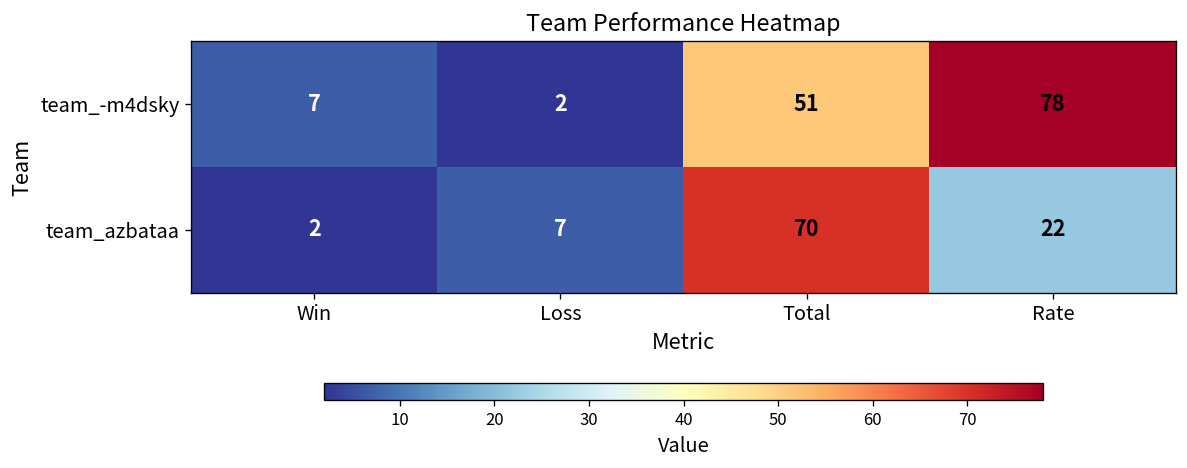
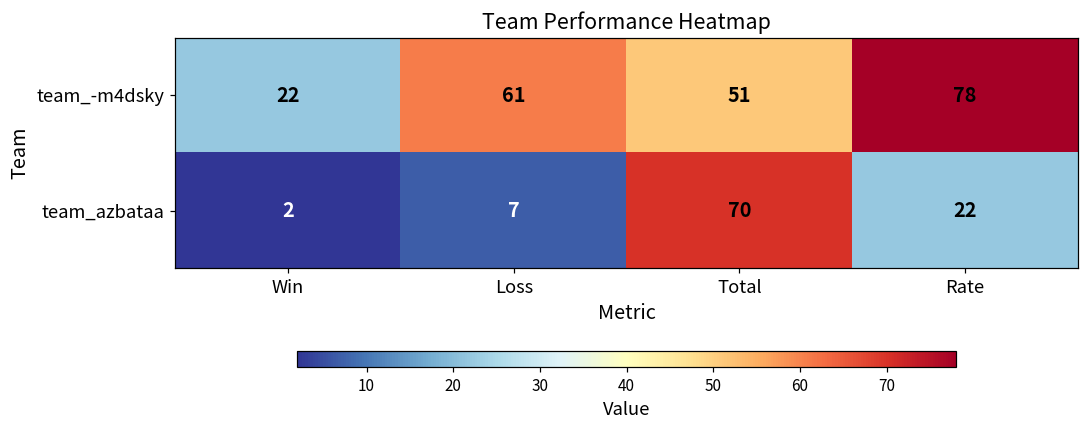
  {
    "team_-m4dsky": {
-     "Win": 7,
-     "Loss": 2,
+     "Win": 22,
+     "Loss": 61,
      "Total": 51,
      "Rate": 78
    },
    "team_azbataa": {
      "Win": 2,
      "Loss": 7,
      "Total": 70,
      "Rate": 22
    }
  }
